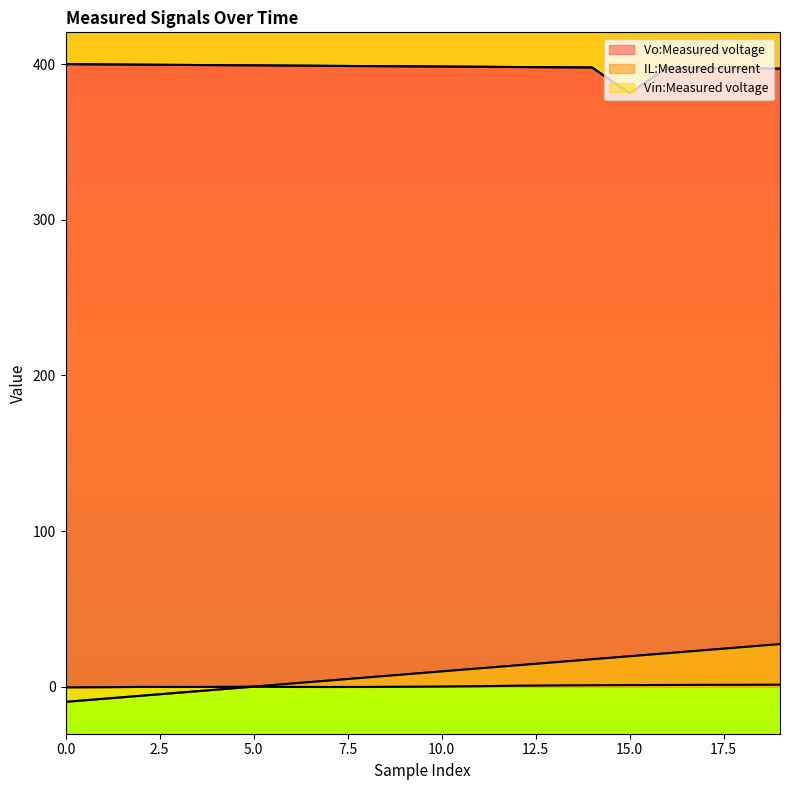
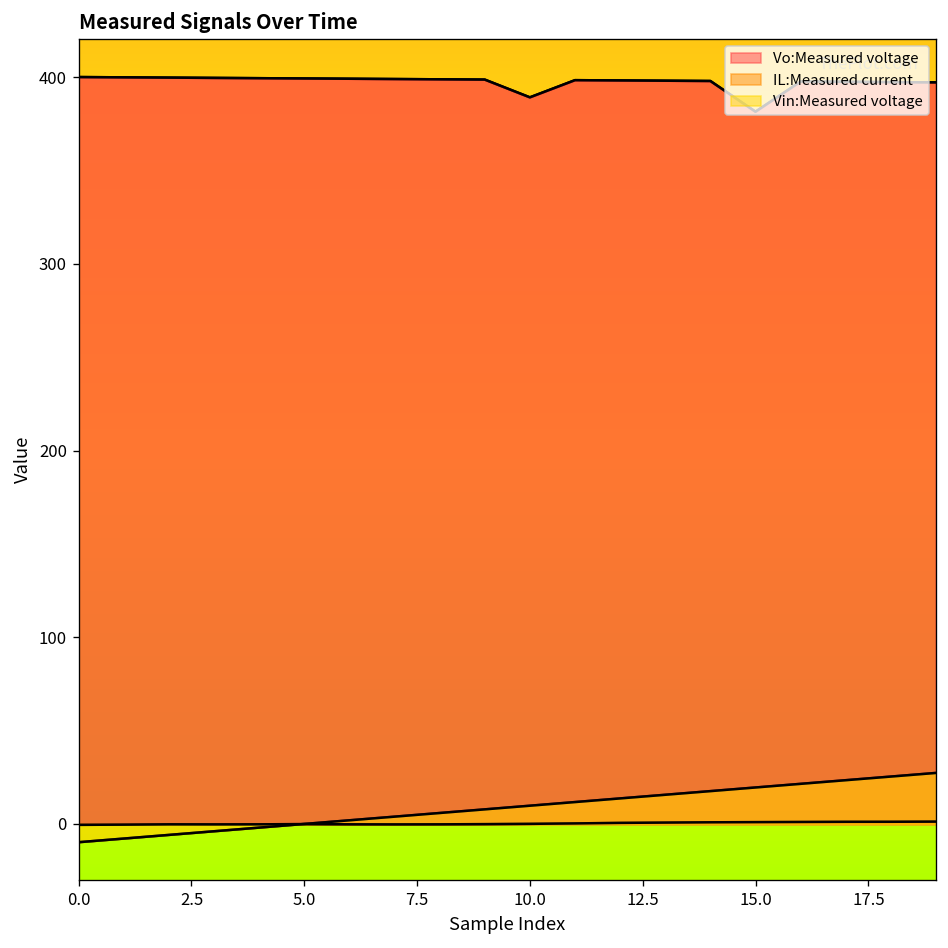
  {
    "Vo:Measured voltage": {
      "0.0": 400,
      "5.0": 399,
-     "10.0": 399
+     "10.0": 389
    }
  }
